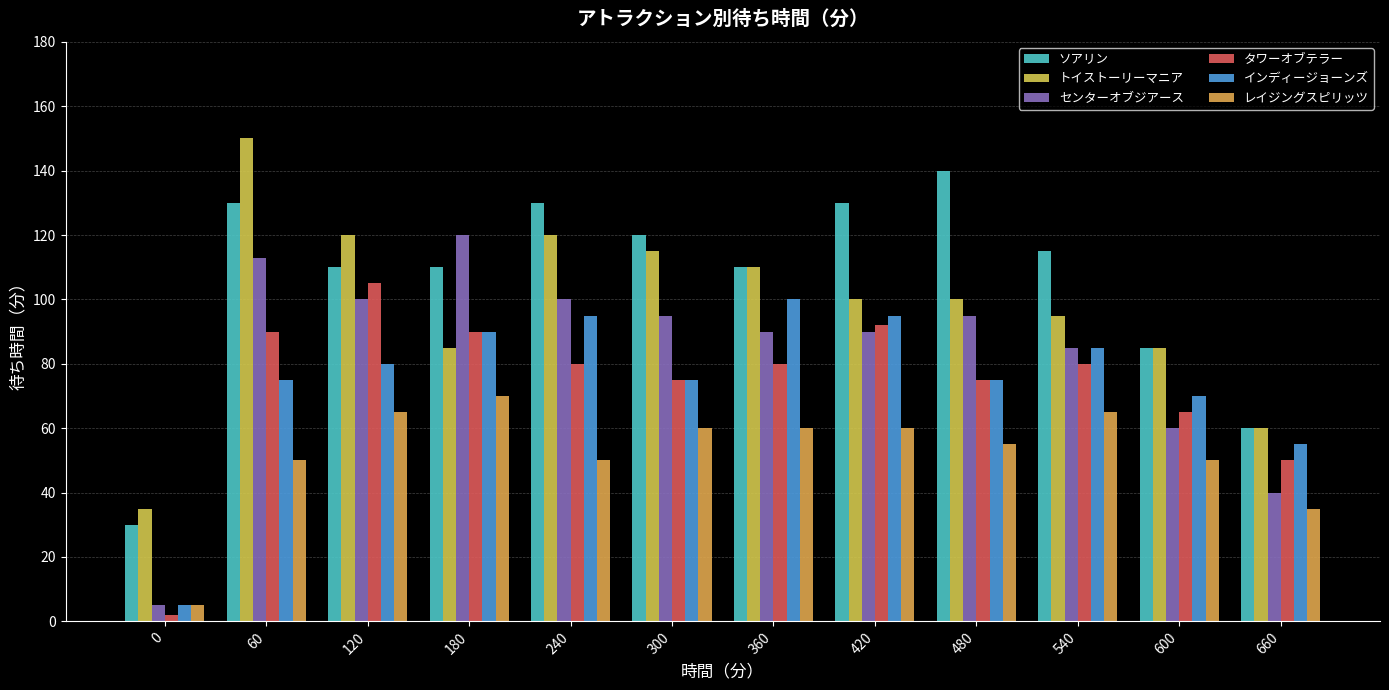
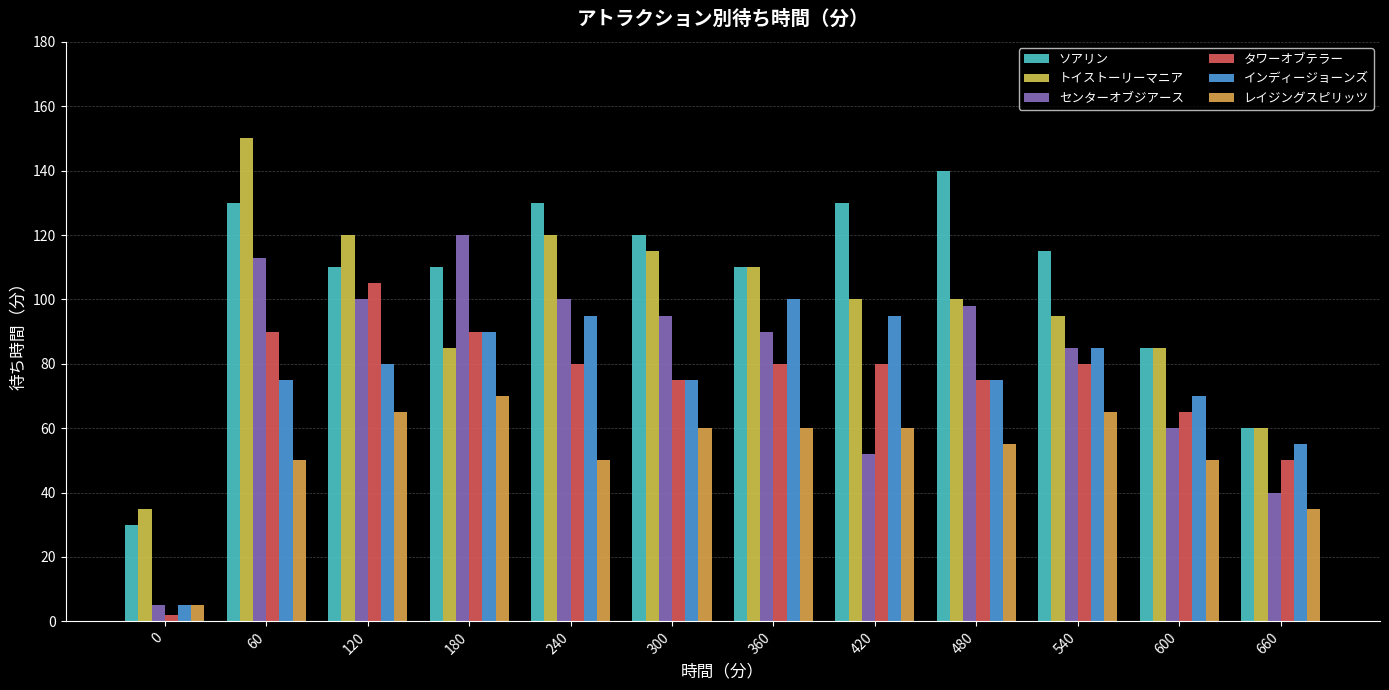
  {
    "センターオブジアース": {
      "0": 5,
      "60": 113,
      "120": 100,
      "180": 120,
      "240": 100,
      "300": 95,
      "360": 90,
-     "420": 90,
-     "480": 95,
+     "420": 52,
+     "480": 98,
      "540": 85,
      "600": 60,
      "660": 40
    },
    "タワーオブテラー": {
      "0": 2,
      "60": 90,
      "120": 105,
      "180": 90,
      "240": 80,
      "300": 75,
      "360": 80,
-     "420": 92,
+     "420": 80,
      "480": 75,
      "540": 80,
      "600": 65,
      "660": 50
    }
  }
